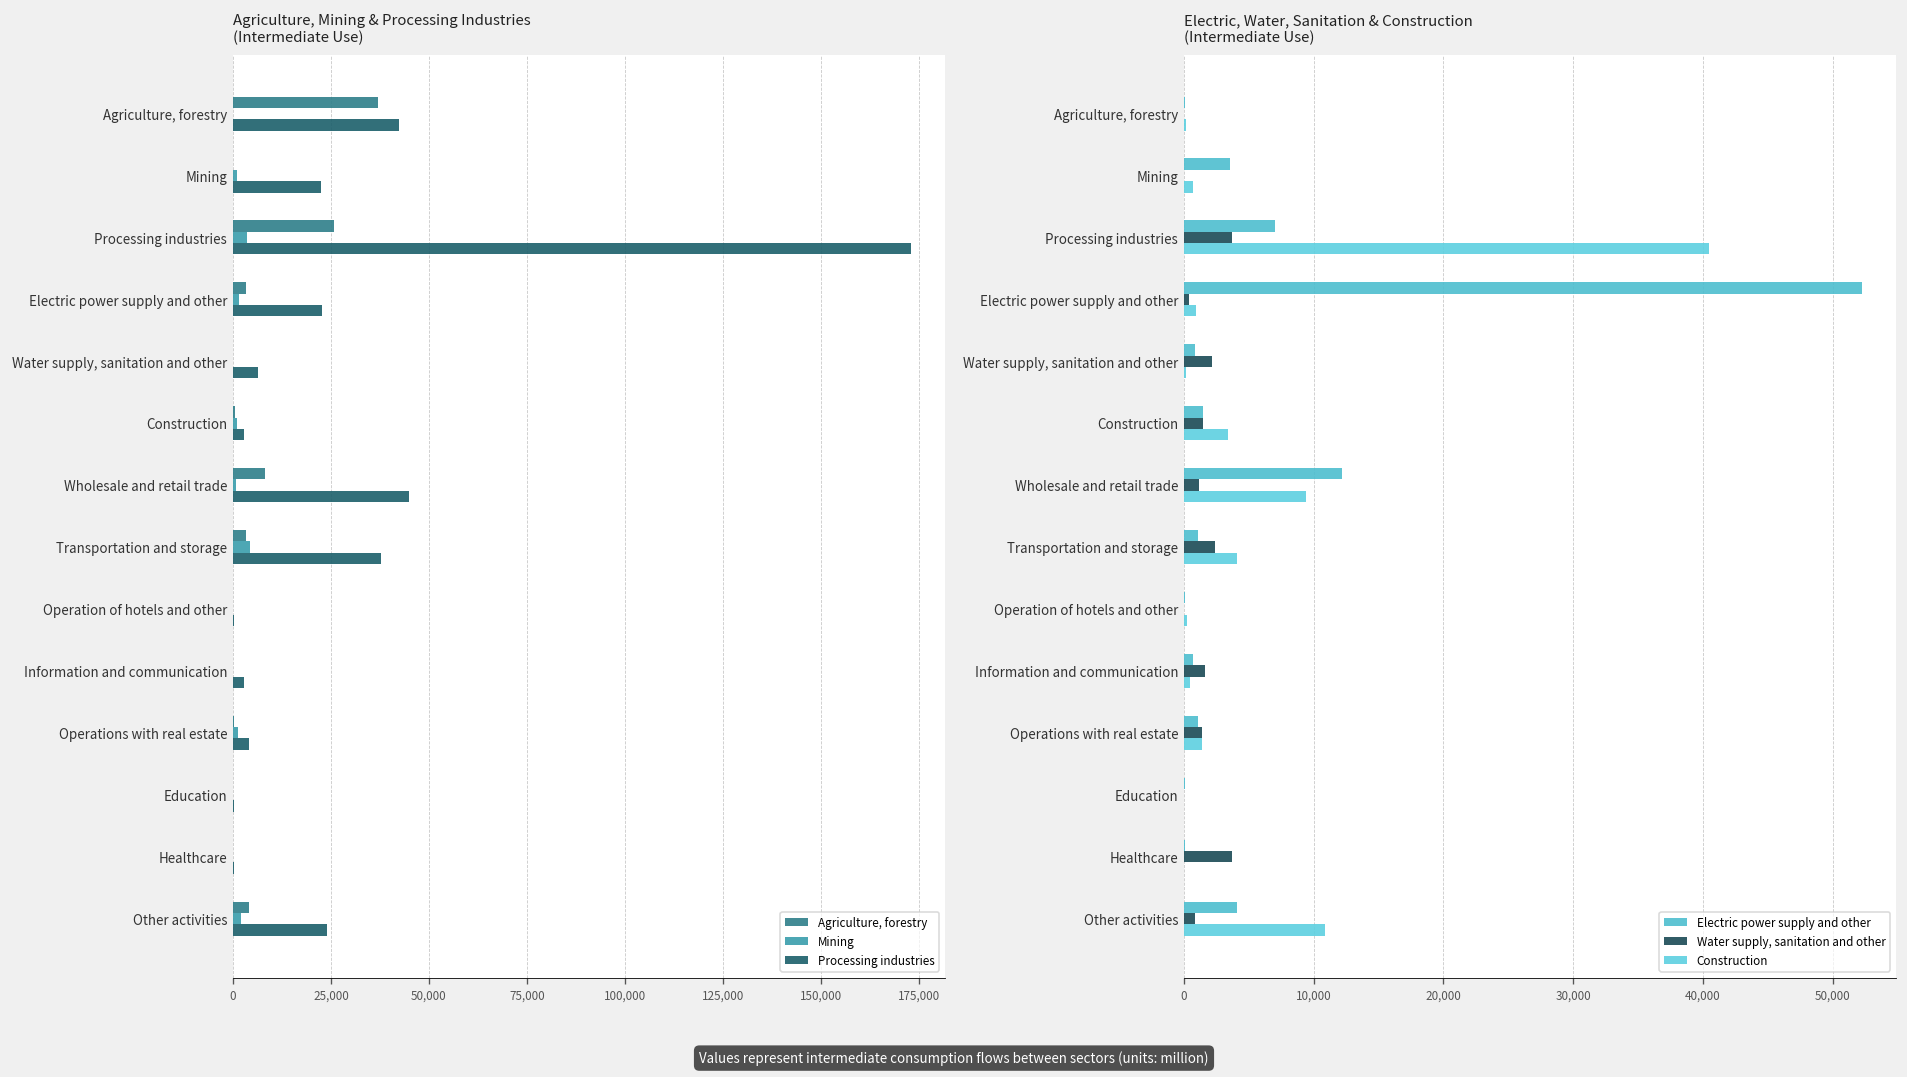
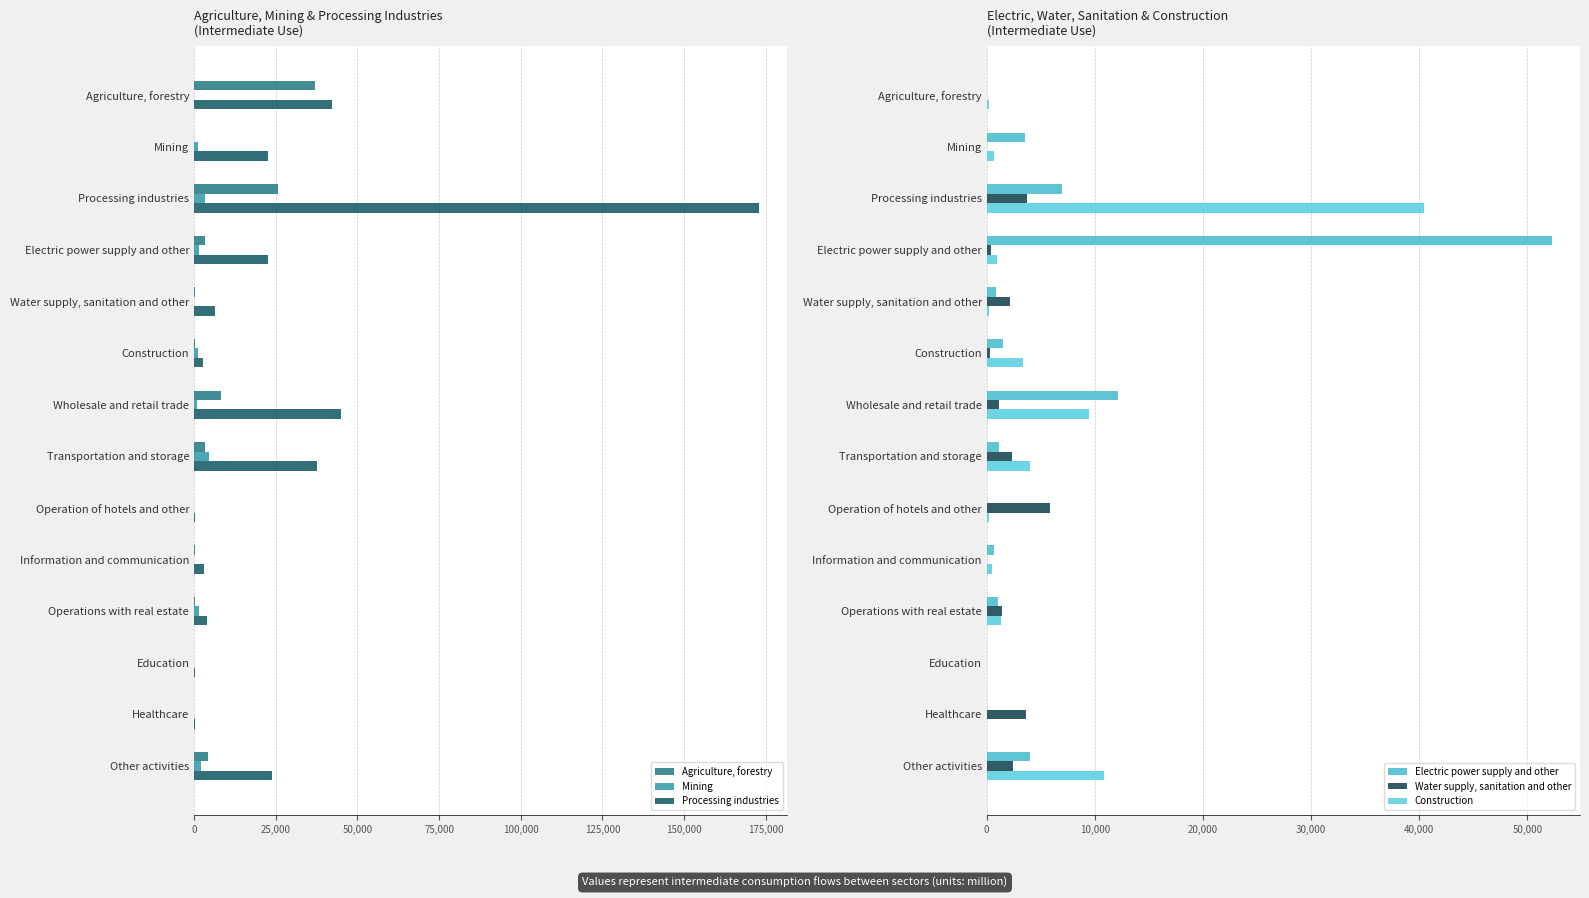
  {
    "Electric, Water, Sanitation & Construction (Intermediate Use)": {
      "Water supply, sanitation and other": {
        "Processing industries": "3,700",
        "Electric power supply and other": "400",
        "Water supply, sanitation and other": "2,100",
-       "Construction": "1,500",
+       "Construction": "300",
        "Wholesale and retail trade": "1,100",
        "Transportation and storage": "2,400",
-       "Operation of hotels and other": "0",
-       "Information and communication": "1,600",
+       "Operation of hotels and other": "5,800",
+       "Information and communication": "100",
        "Operations with real estate": "1,400",
        "Healthcare": "3,700",
-       "Other activities": "800"
+       "Other activities": "2,400"
      }
    }
  }
